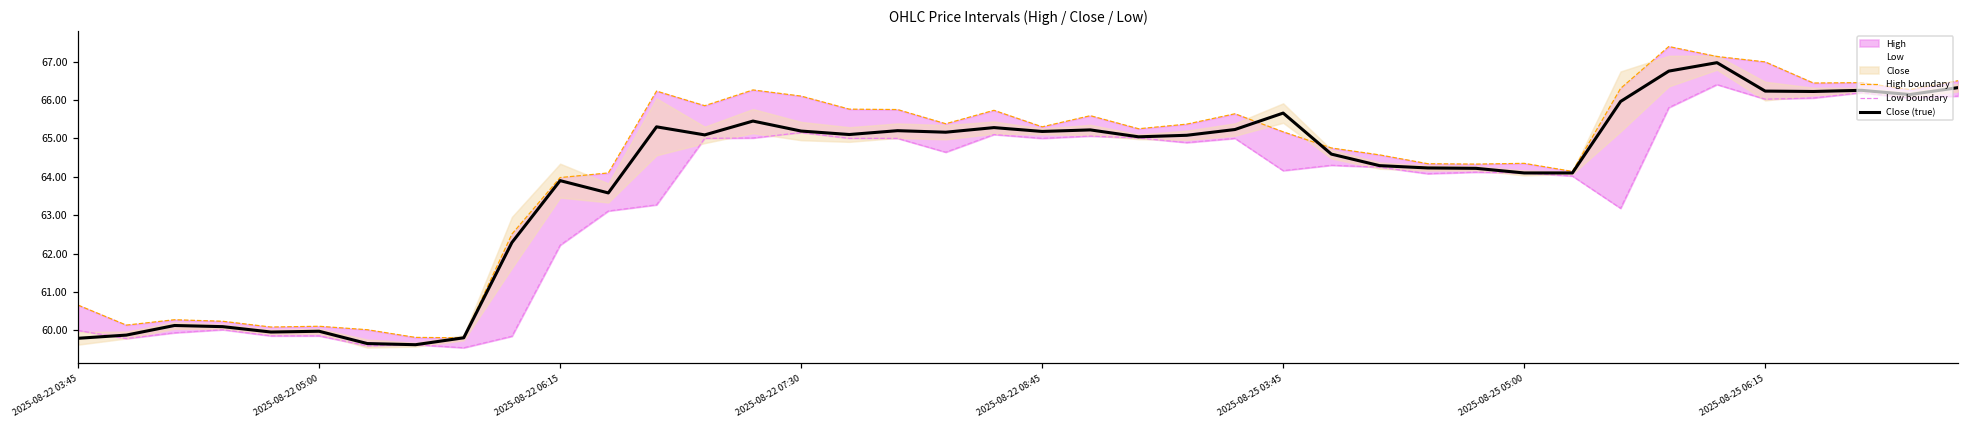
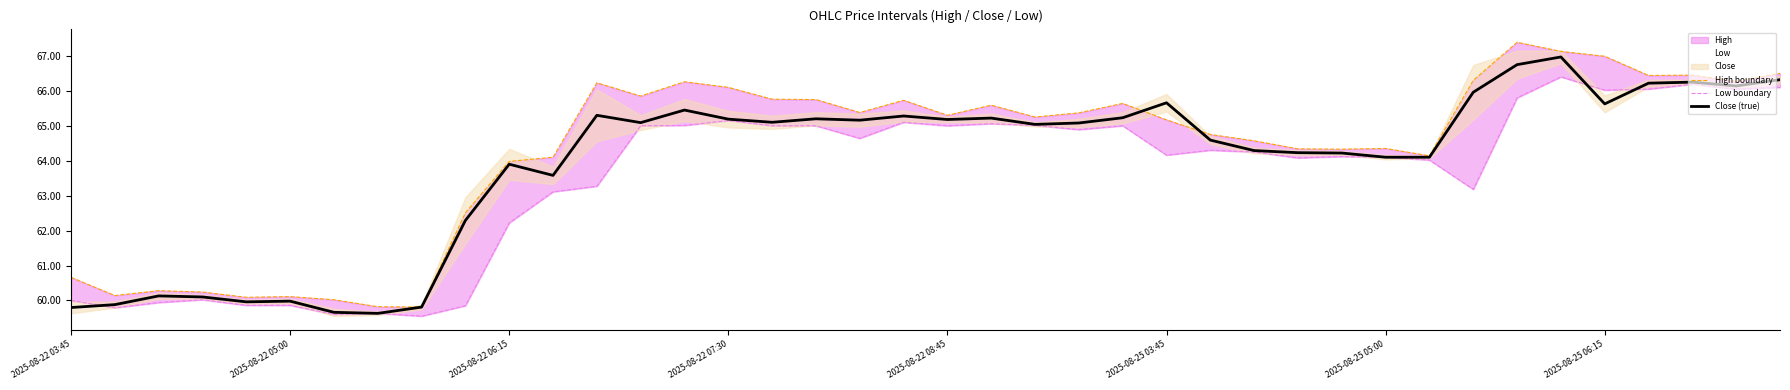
  {
    "Close (true)": {
      "2025-08-22 03:45": 59.8,
      "2025-08-22 06:15": 63.9,
      "2025-08-22 08:45": 65.2,
      "2025-08-25 03:45": 65.7,
-     "2025-08-25 06:15": 66.2
+     "2025-08-25 06:15": 65.6
    }
  }
